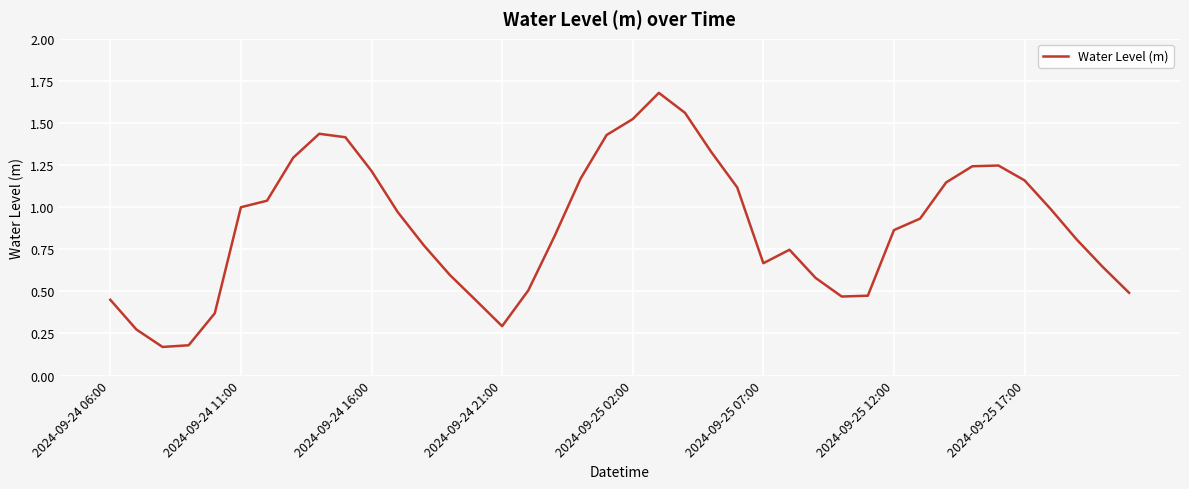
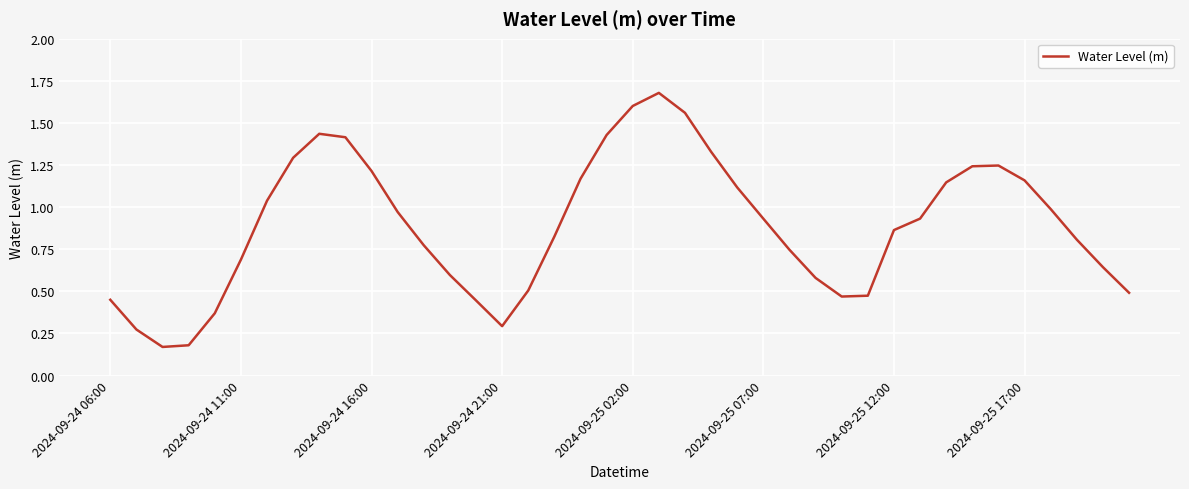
  {
    "2024-09-24 06:00": 0.45,
-   "2024-09-24 11:00": 1.00,
+   "2024-09-24 11:00": 0.69,
    "2024-09-24 16:00": 1.21,
    "2024-09-24 21:00": 0.29,
-   "2024-09-25 02:00": 1.52,
-   "2024-09-25 07:00": 0.67,
+   "2024-09-25 02:00": 1.60,
+   "2024-09-25 07:00": 0.93,
    "2024-09-25 12:00": 0.86,
    "2024-09-25 17:00": 1.16
  }
